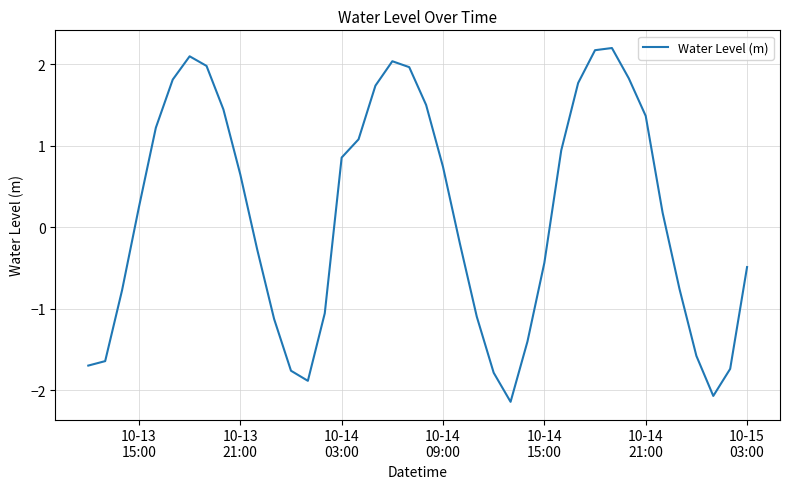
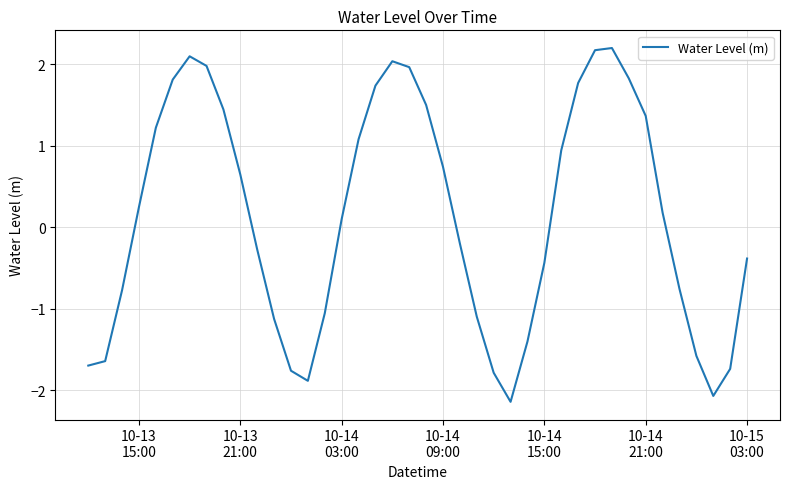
  {
    "10-13 15:00": 0.2,
    "10-13 21:00": 0.6,
-   "10-14 03:00": 0.9,
+   "10-14 03:00": 0.1,
    "10-14 09:00": 0.7,
    "10-14 15:00": -0.4,
    "10-14 21:00": 1.4,
-   "10-15 03:00": -0.5
+   "10-15 03:00": -0.4
  }
